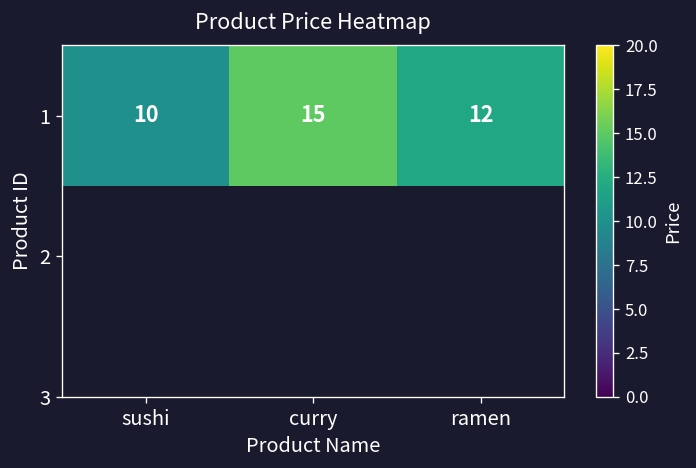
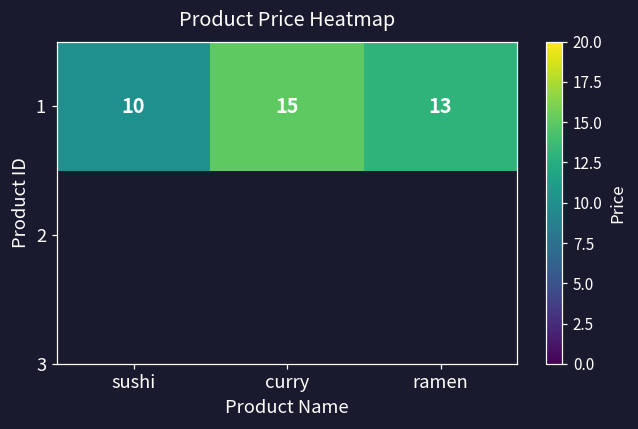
  {
    "1": {
      "sushi": 10,
      "curry": 15,
-     "ramen": 12
+     "ramen": 13
    }
  }
